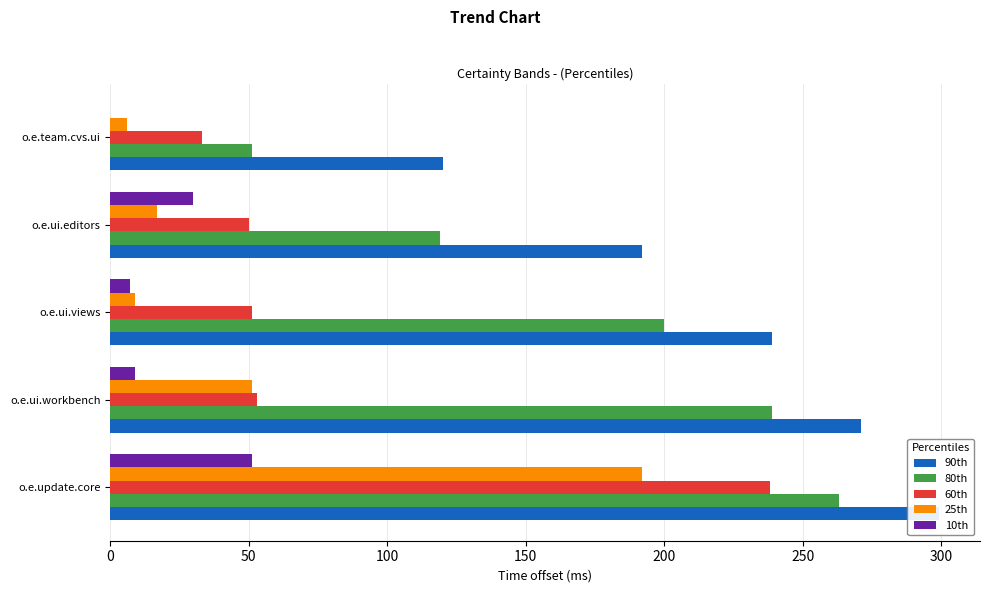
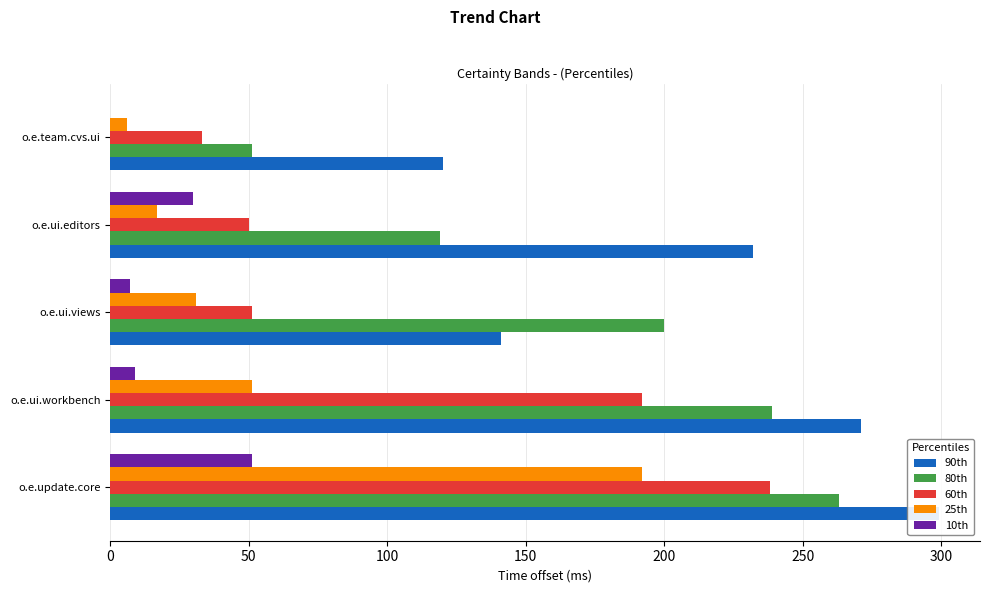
  {
    "90th": {
      "o.e.team.cvs.ui": 120,
-     "o.e.ui.editors": 192,
-     "o.e.ui.views": 239,
+     "o.e.ui.editors": 232,
+     "o.e.ui.views": 141,
      "o.e.ui.workbench": 271
    },
    "80th": {
      "o.e.team.cvs.ui": 51,
      "o.e.ui.editors": 119,
      "o.e.ui.views": 200,
      "o.e.ui.workbench": 239,
      "o.e.update.core": 263
    },
    "60th": {
      "o.e.team.cvs.ui": 33,
      "o.e.ui.editors": 50,
      "o.e.ui.views": 51,
-     "o.e.ui.workbench": 53,
+     "o.e.ui.workbench": 192,
      "o.e.update.core": 238
    },
    "25th": {
      "o.e.team.cvs.ui": 6,
      "o.e.ui.editors": 17,
-     "o.e.ui.views": 9,
+     "o.e.ui.views": 31,
      "o.e.ui.workbench": 51,
      "o.e.update.core": 192
    },
    "10th": {
      "o.e.team.cvs.ui": 0,
      "o.e.ui.editors": 30,
      "o.e.ui.views": 7,
      "o.e.ui.workbench": 9,
      "o.e.update.core": 51
    }
  }
